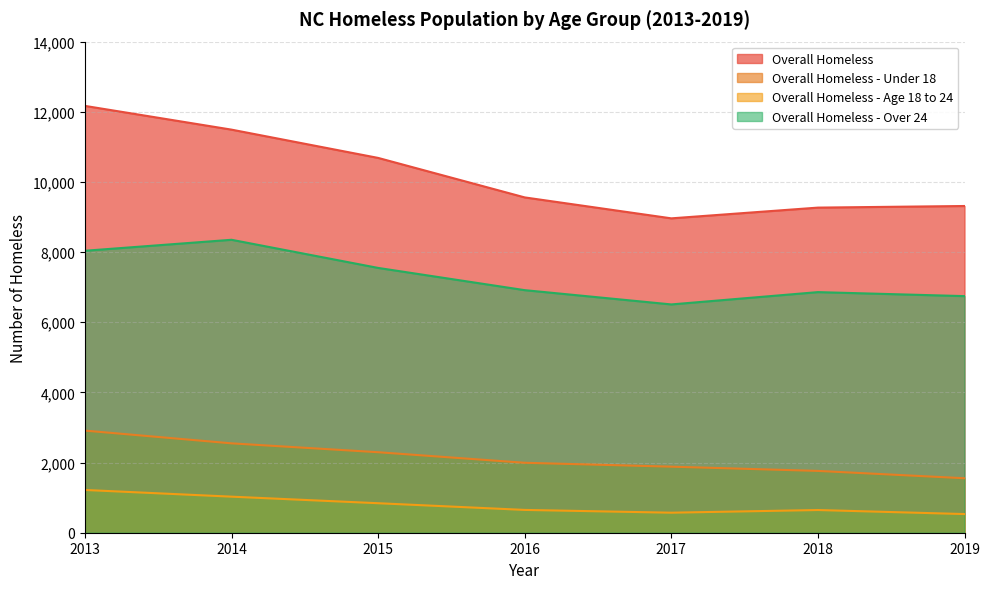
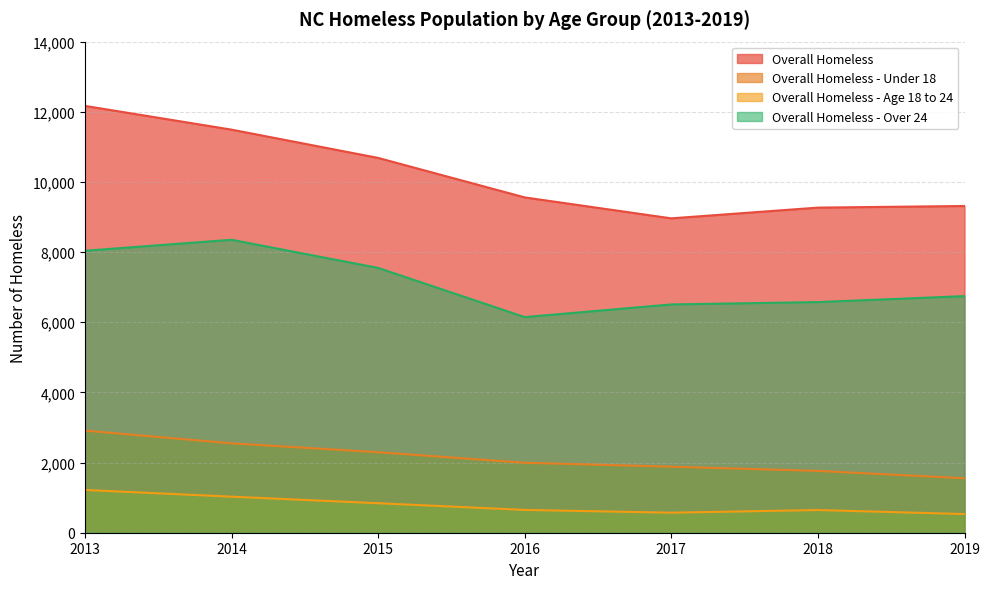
  {
    "Overall Homeless - Over 24": {
      "2013": "8,000",
      "2014": "8,400",
      "2015": "7,500",
-     "2016": "6,900",
+     "2016": "6,100",
      "2017": "6,500",
-     "2018": "6,900",
+     "2018": "6,600",
      "2019": "6,700"
    }
  }
